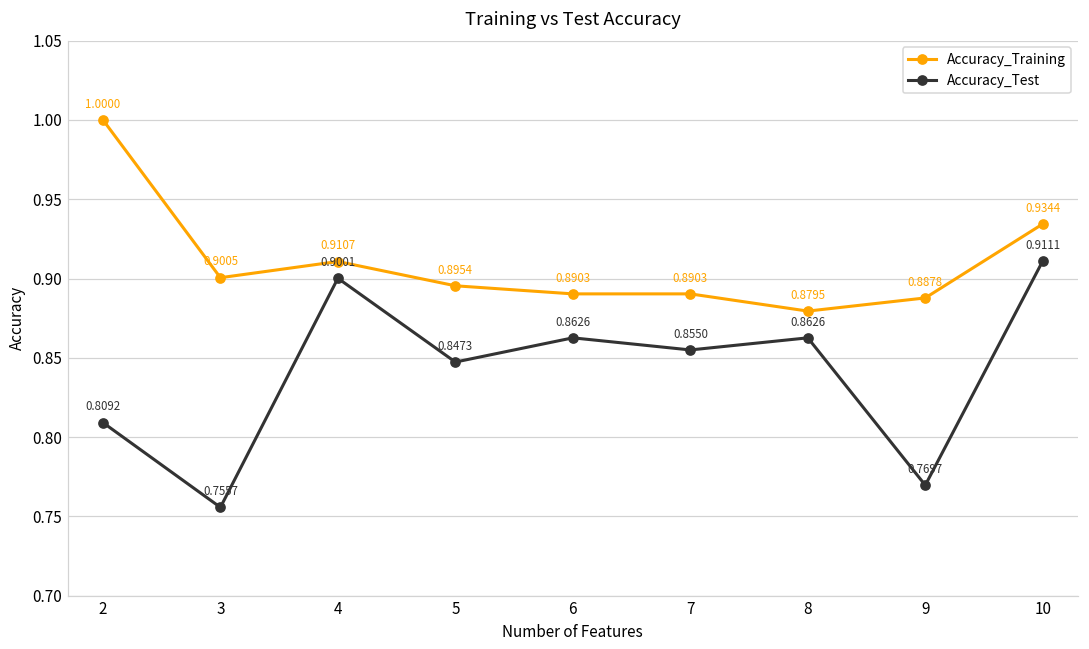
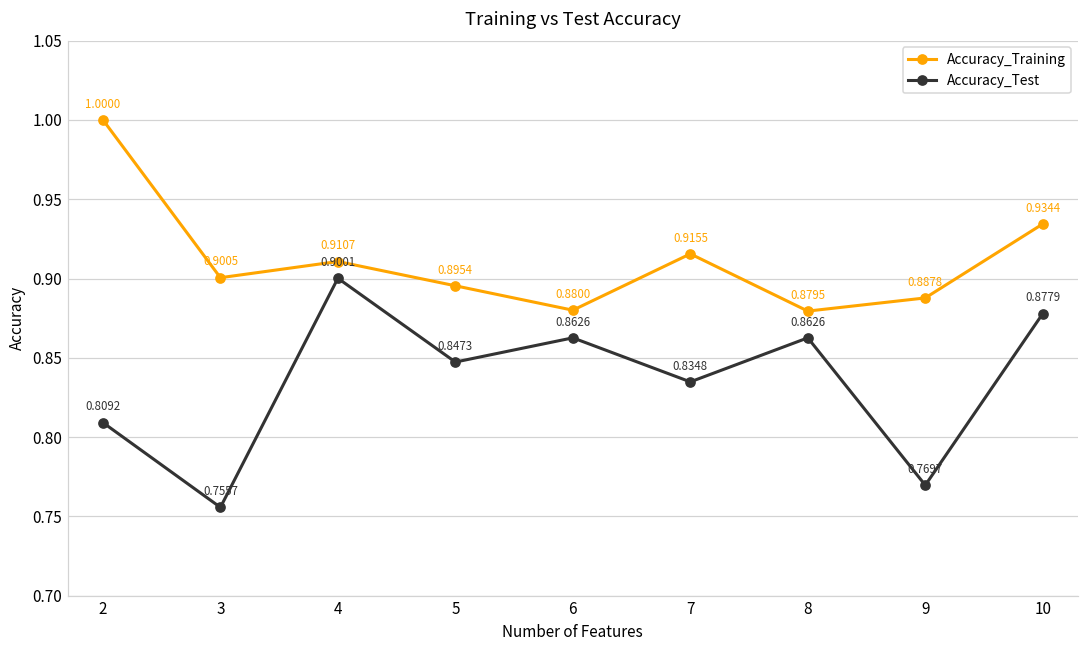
  {
    "Accuracy_Training": {
      "2": 1.0000,
      "3": 0.9005,
      "4": 0.9107,
      "5": 0.8954,
-     "6": 0.8903,
-     "7": 0.8903,
+     "6": 0.8800,
+     "7": 0.9155,
      "8": 0.8795,
      "9": 0.8878,
      "10": 0.9344
    },
    "Accuracy_Test": {
      "2": 0.8092,
      "3": 0.7557,
      "5": 0.8473,
      "6": 0.8626,
-     "7": 0.8550,
+     "7": 0.8348,
      "8": 0.8626,
      "9": 0.7697,
-     "10": 0.9111
+     "10": 0.8779
    }
  }
